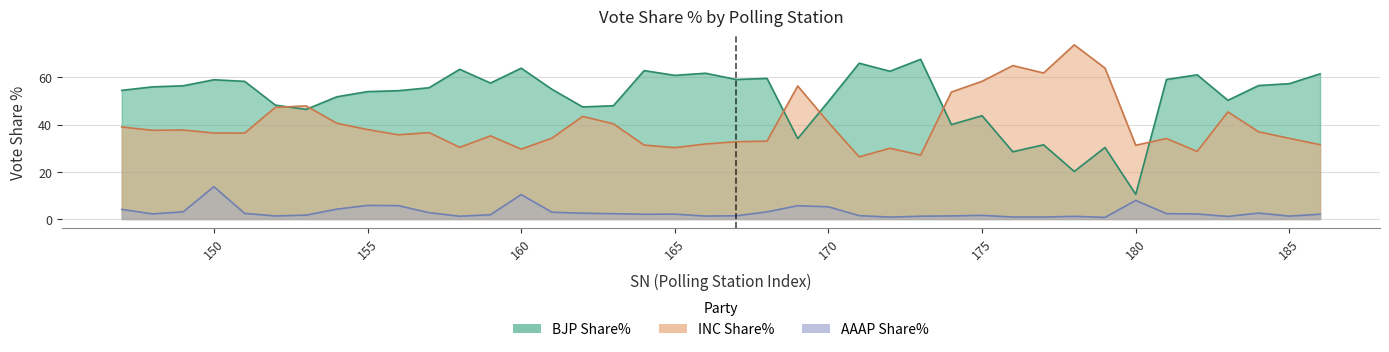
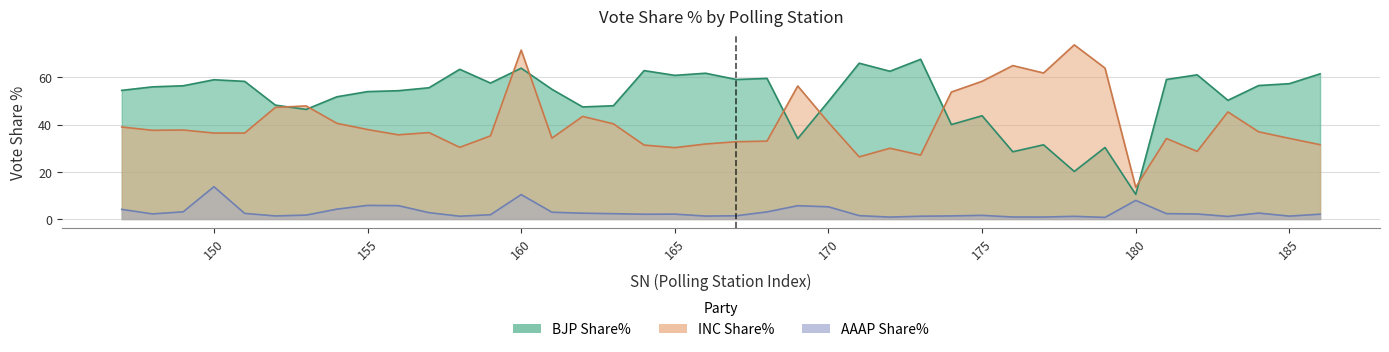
  {
    "BJP Share%": {
      "150": 59,
      "155": 54,
      "160": 64,
      "165": 61,
      "170": 50,
      "175": 44,
      "180": 10,
      "185": 57
    },
    "INC Share%": {
      "150": 36,
      "155": 38,
-     "160": 30,
+     "160": 72,
      "165": 30,
      "170": 41,
      "175": 58,
-     "180": 31,
+     "180": 13,
      "185": 34
    },
    "AAAP Share%": {
      "150": 14,
      "155": 6,
      "160": 10,
      "165": 2,
      "170": 5,
      "175": 2,
      "180": 8,
      "185": 1
    }
  }
